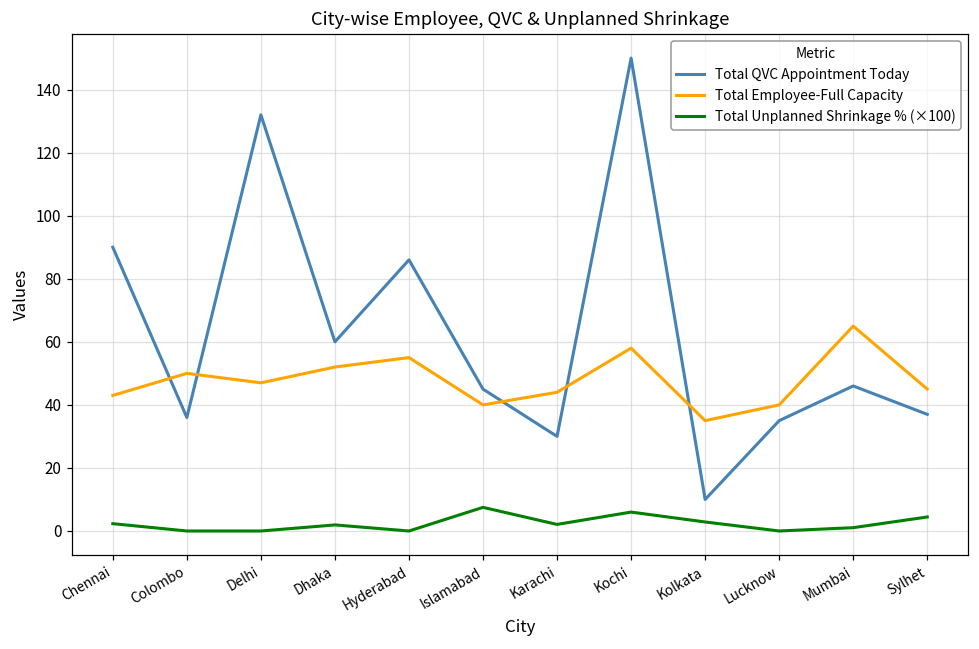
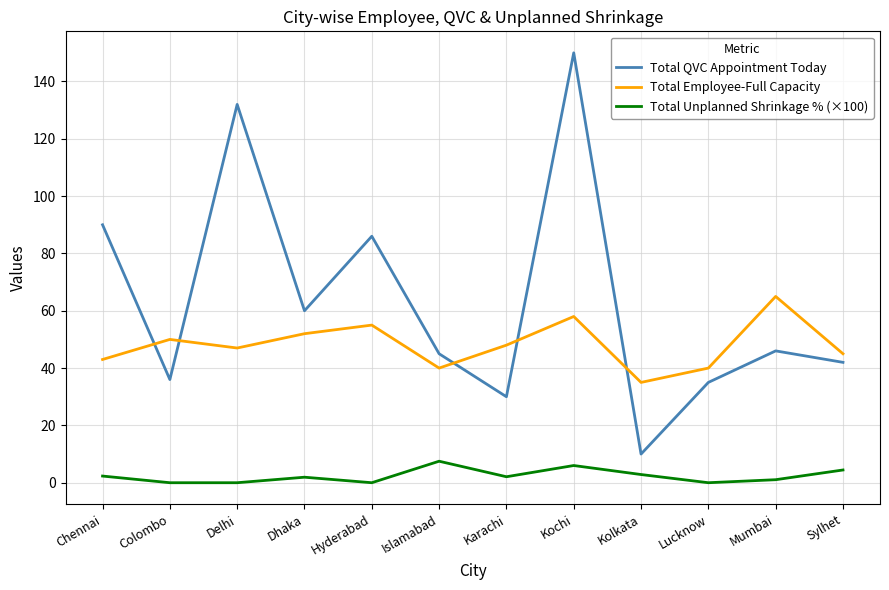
  {
    "Total QVC Appointment Today": {
      "Chennai": 90,
      "Colombo": 36,
      "Delhi": 132,
      "Dhaka": 60,
      "Hyderabad": 86,
      "Islamabad": 45,
      "Karachi": 30,
      "Kochi": 150,
      "Kolkata": 10,
      "Lucknow": 35,
      "Mumbai": 46,
-     "Sylhet": 37
+     "Sylhet": 42
    },
    "Total Employee-Full Capacity": {
      "Chennai": 43,
      "Colombo": 50,
      "Delhi": 47,
      "Dhaka": 52,
      "Hyderabad": 55,
      "Islamabad": 40,
-     "Karachi": 44,
+     "Karachi": 48,
      "Kochi": 58,
      "Kolkata": 35,
      "Lucknow": 40,
      "Mumbai": 65,
      "Sylhet": 45
    },
    "Total Unplanned Shrinkage % (×100)": {
      "Chennai": 2,
      "Colombo": 0,
      "Delhi": 0,
      "Dhaka": 2,
      "Hyderabad": 0,
      "Islamabad": 8,
      "Karachi": 2,
      "Kochi": 6,
      "Kolkata": 3,
      "Lucknow": 0,
      "Mumbai": 1,
      "Sylhet": 4
    }
  }
